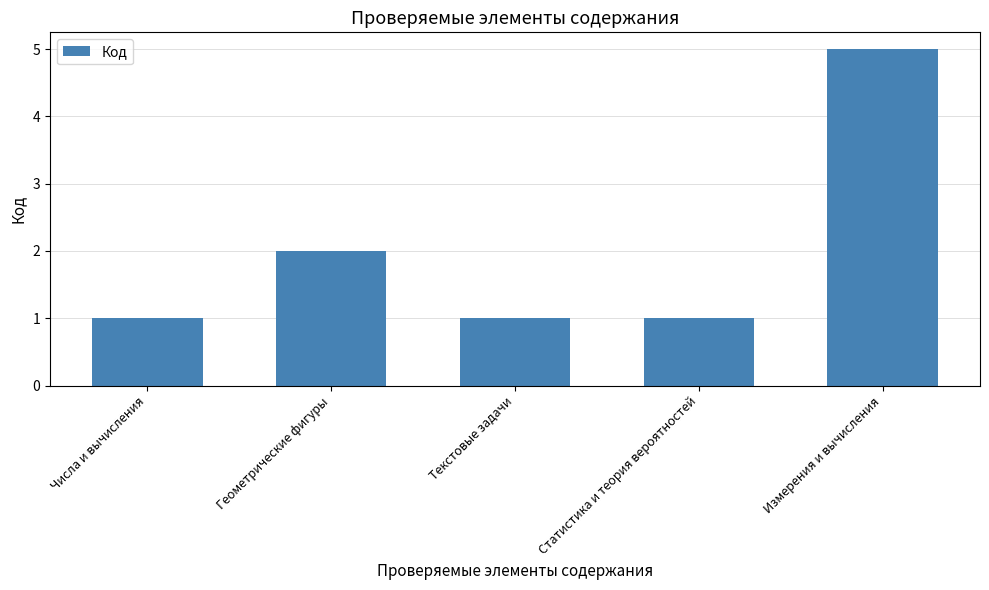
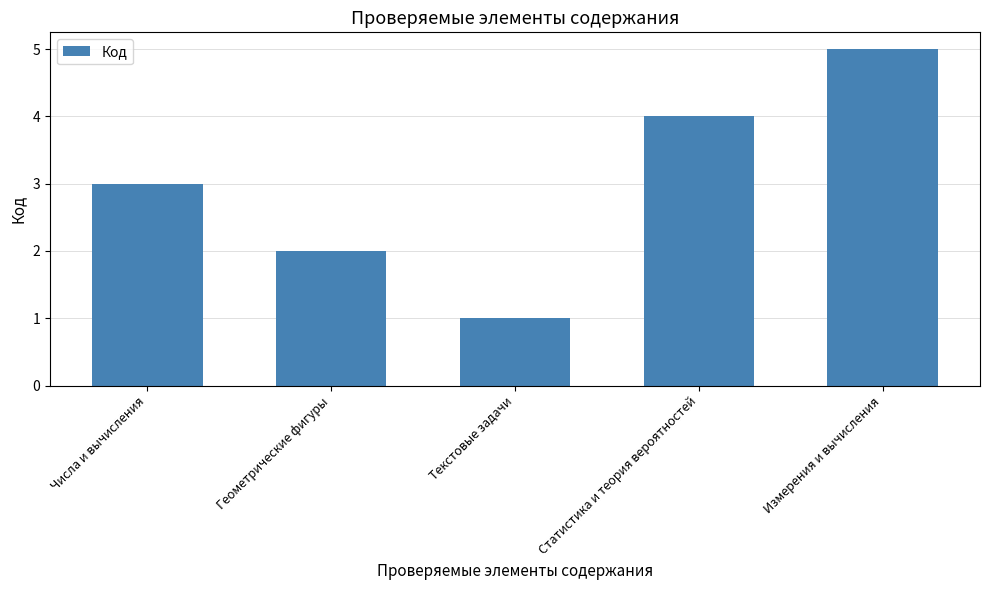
  {
-   "Числа и вычисления": 1,
+   "Числа и вычисления": 3,
    "Геометрические фигуры": 2,
    "Текстовые задачи": 1,
-   "Статистика и теория вероятностей": 1,
+   "Статистика и теория вероятностей": 4,
    "Измерения и вычисления": 5
  }
